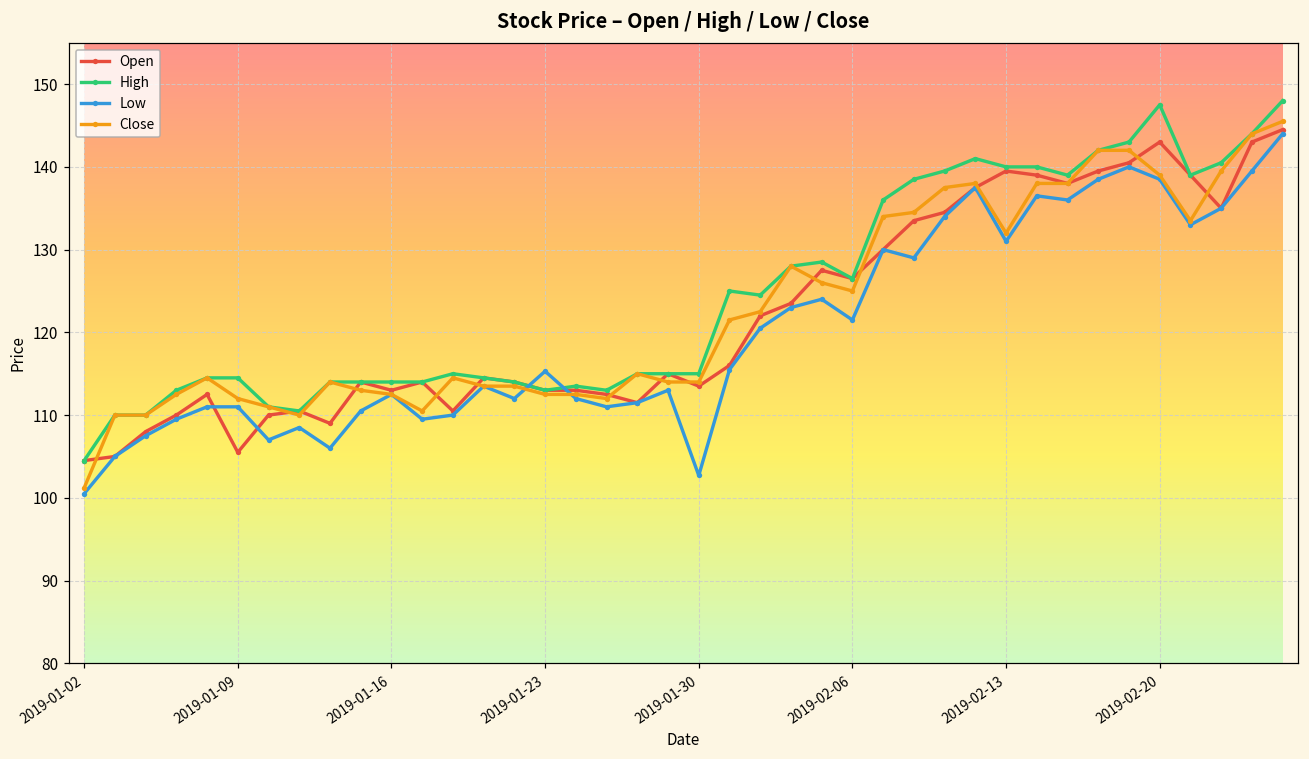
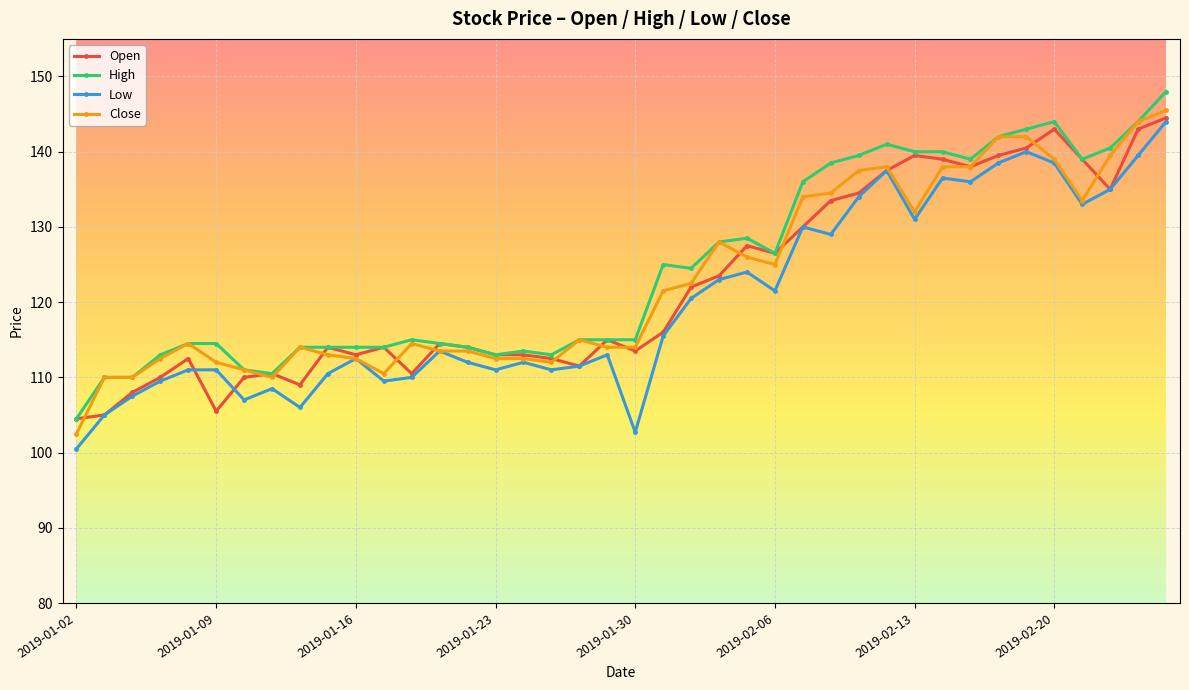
  {
    "Open": {
      "2019-01-09": 106,
      "2019-01-16": 113,
      "2019-01-30": 114,
      "2019-02-13": 140,
      "2019-02-20": 143
    },
    "High": {
      "2019-01-09": 115,
      "2019-01-16": 114,
      "2019-01-30": 115,
      "2019-02-13": 140,
-     "2019-02-20": 148
+     "2019-02-20": 144
    },
    "Low": {
      "2019-01-02": 101,
      "2019-01-09": 111,
-     "2019-01-23": 115,
+     "2019-01-23": 111,
      "2019-01-30": 103,
      "2019-02-06": 122,
      "2019-02-13": 131,
      "2019-02-20": 139
    },
    "Close": {
-     "2019-01-02": 101,
+     "2019-01-02": 103,
      "2019-01-09": 112,
      "2019-01-23": 113,
      "2019-01-30": 114,
      "2019-02-06": 125,
      "2019-02-13": 132,
      "2019-02-20": 139
    }
  }
